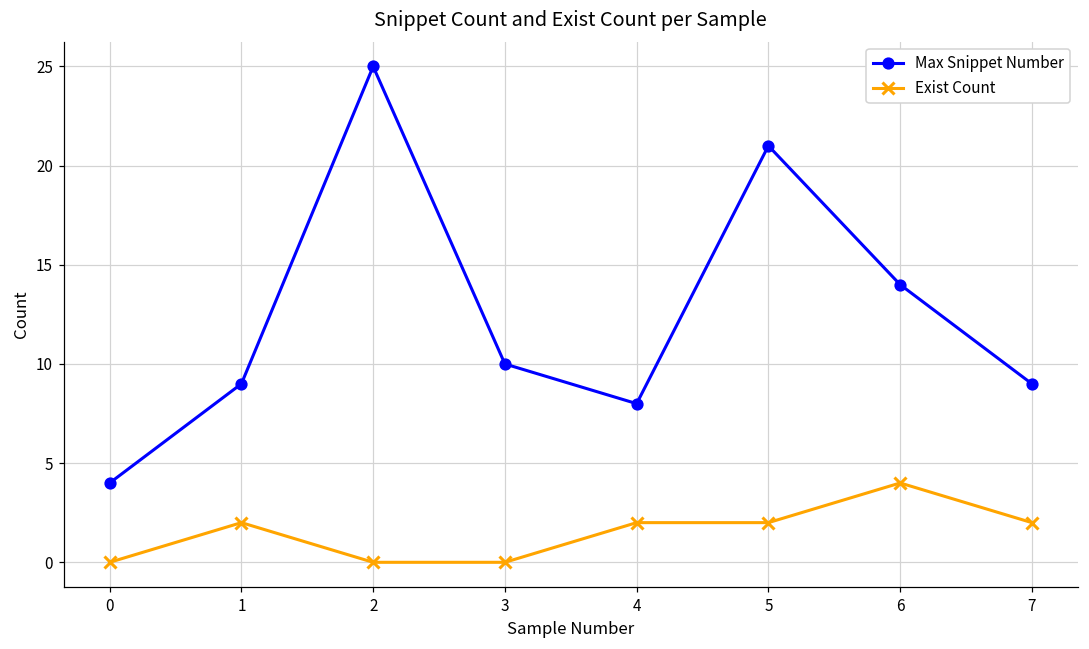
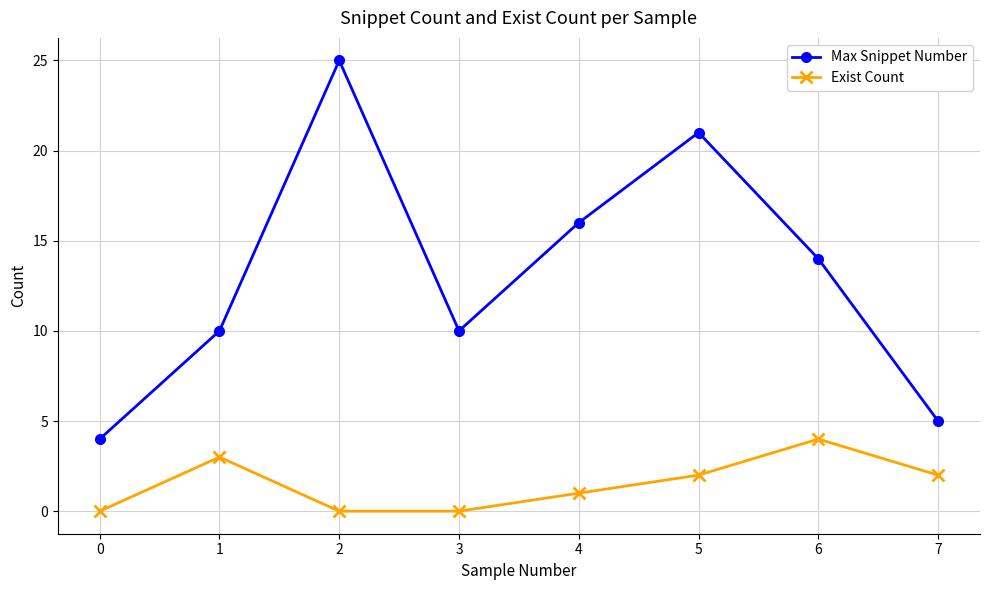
  {
    "Max Snippet Number": {
      "0": 4,
-     "1": 9,
+     "1": 10,
      "2": 25,
      "3": 10,
-     "4": 8,
+     "4": 16,
      "5": 21,
      "6": 14,
-     "7": 9
+     "7": 5
    },
    "Exist Count": {
      "0": 0,
-     "1": 2,
+     "1": 3,
      "2": 0,
      "3": 0,
-     "4": 2,
+     "4": 1,
      "5": 2,
      "6": 4,
      "7": 2
    }
  }
